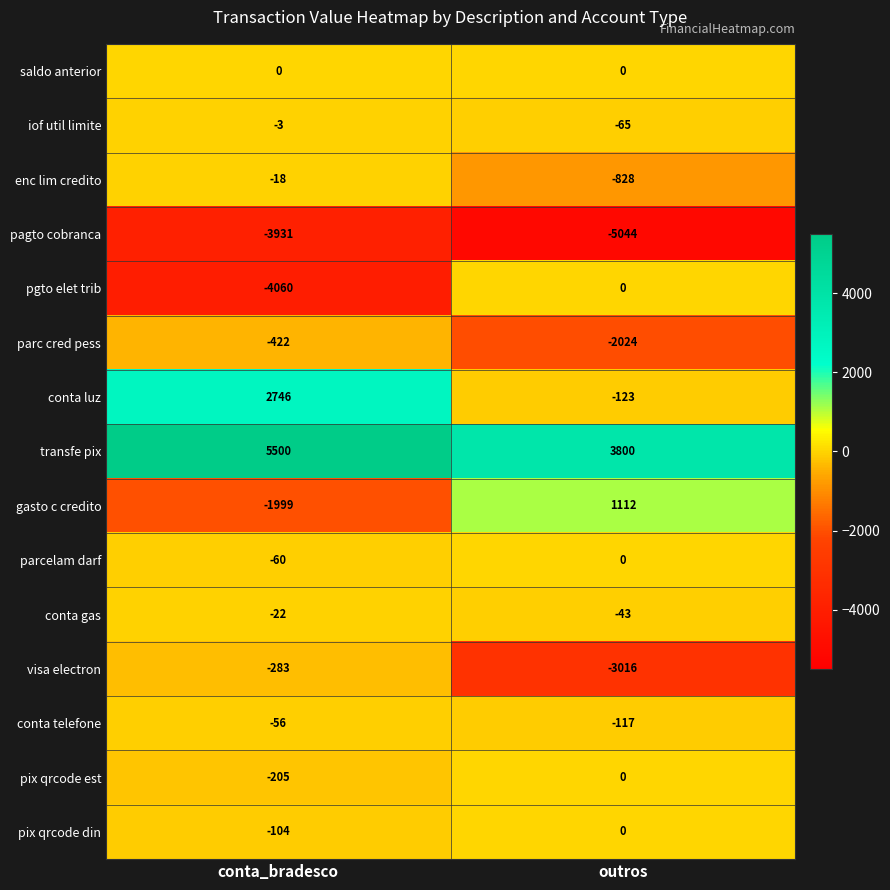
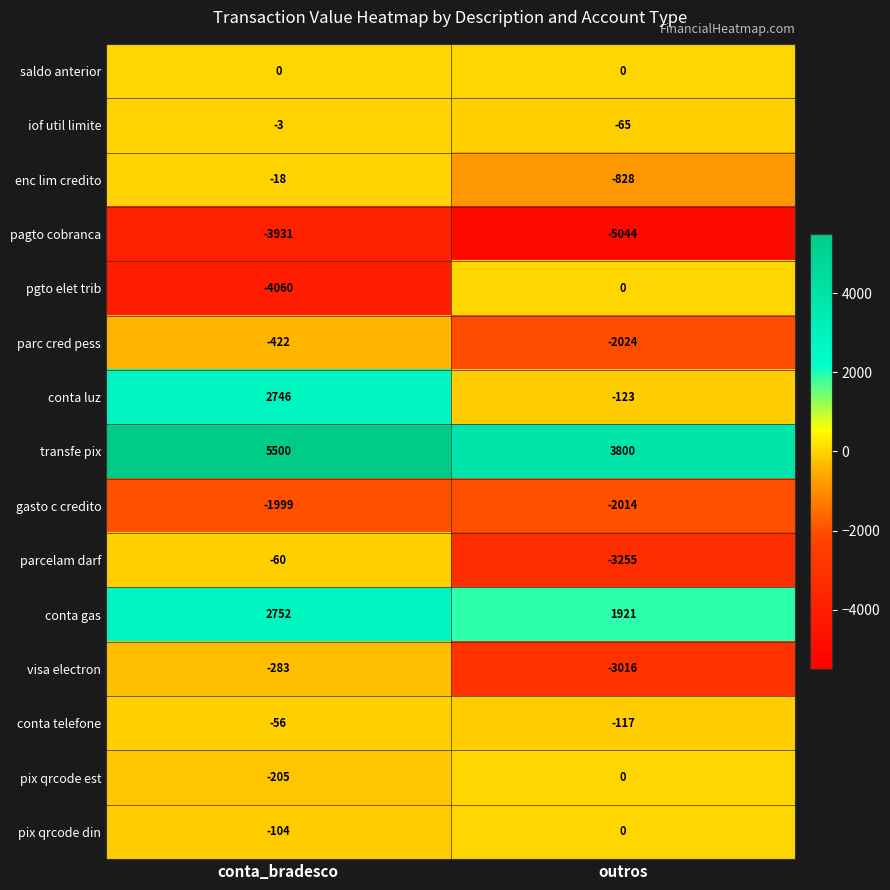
  {
    "saldo anterior": {
      "conta_bradesco": 0,
      "outros": 0
    },
    "iof util limite": {
      "conta_bradesco": -3,
      "outros": -65
    },
    "enc lim credito": {
      "conta_bradesco": -18,
      "outros": -828
    },
    "pagto cobranca": {
      "conta_bradesco": -3931,
      "outros": -5044
    },
    "pgto elet trib": {
      "conta_bradesco": -4060,
      "outros": 0
    },
    "parc cred pess": {
      "conta_bradesco": -422,
      "outros": -2024
    },
    "conta luz": {
      "conta_bradesco": 2746,
      "outros": -123
    },
    "transfe pix": {
      "conta_bradesco": 5500,
      "outros": 3800
    },
    "gasto c credito": {
      "conta_bradesco": -1999,
-     "outros": 1112
+     "outros": -2014
    },
    "parcelam darf": {
      "conta_bradesco": -60,
-     "outros": 0
+     "outros": -3255
    },
    "conta gas": {
-     "conta_bradesco": -22,
-     "outros": -43
+     "conta_bradesco": 2752,
+     "outros": 1921
    },
    "visa electron": {
      "conta_bradesco": -283,
      "outros": -3016
    },
    "conta telefone": {
      "conta_bradesco": -56,
      "outros": -117
    },
    "pix qrcode est": {
      "conta_bradesco": -205,
      "outros": 0
    },
    "pix qrcode din": {
      "conta_bradesco": -104,
      "outros": 0
    }
  }
